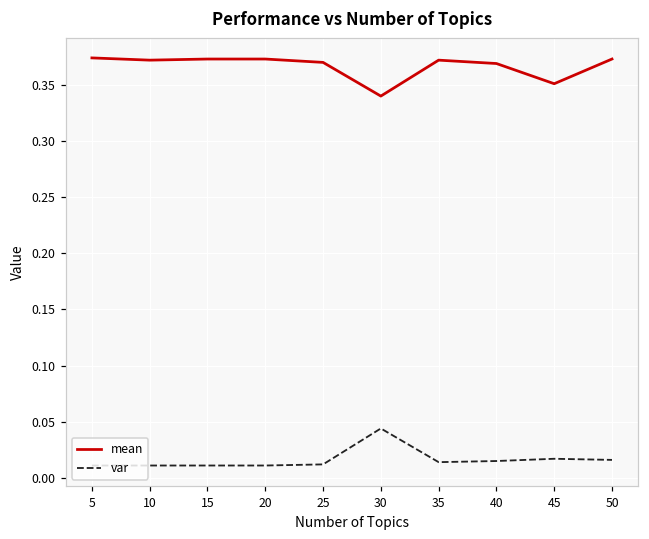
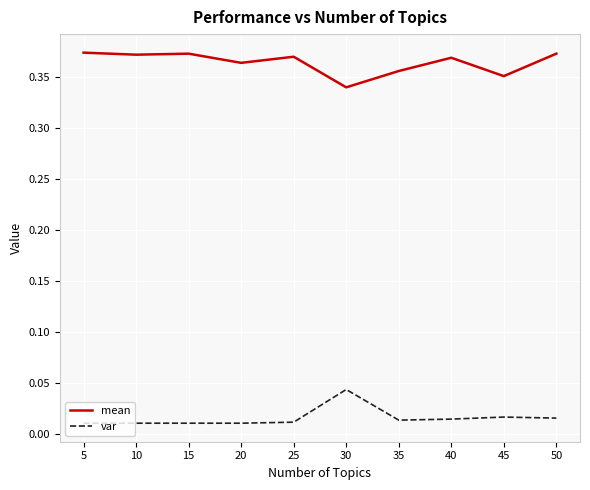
  {
    "mean": {
      "5": 0.374,
      "10": 0.372,
      "15": 0.373,
-     "20": 0.373,
+     "20": 0.364,
      "25": 0.370,
      "30": 0.340,
-     "35": 0.372,
+     "35": 0.356,
      "40": 0.369,
      "45": 0.351,
      "50": 0.373
    },
    "var": {
      "10": 0.011,
      "15": 0.011,
      "20": 0.011,
      "25": 0.012,
      "30": 0.044,
      "35": 0.014,
      "40": 0.015,
      "45": 0.017,
      "50": 0.016
    }
  }
